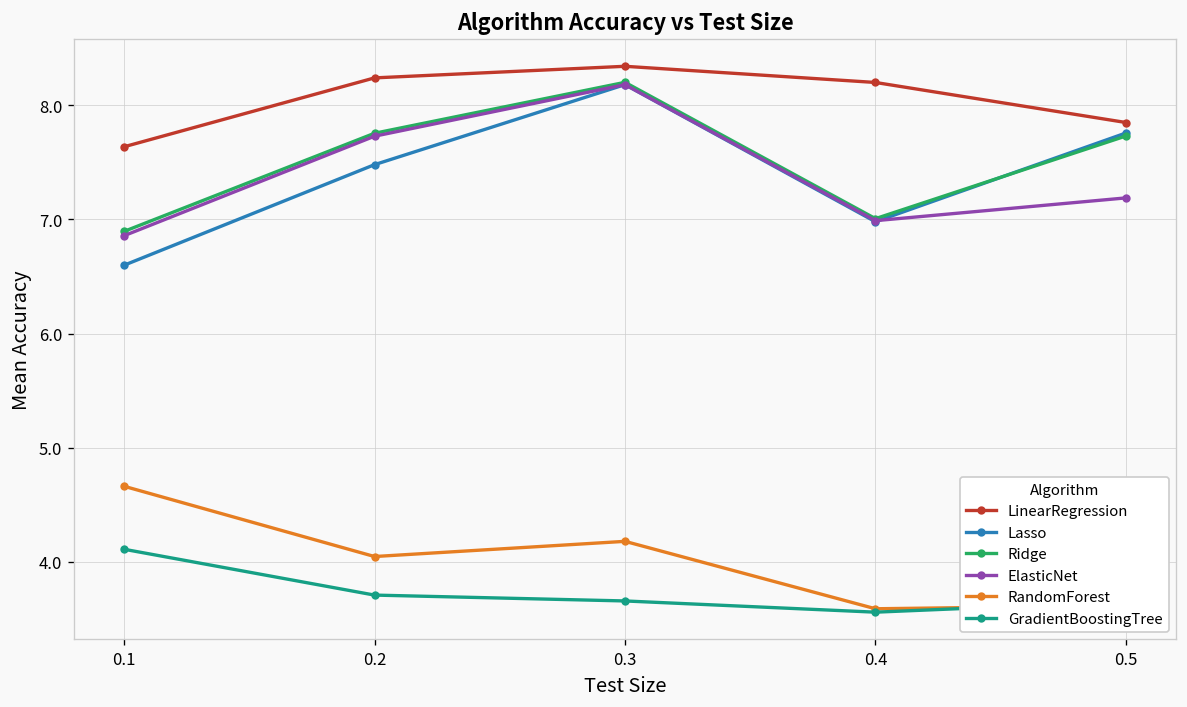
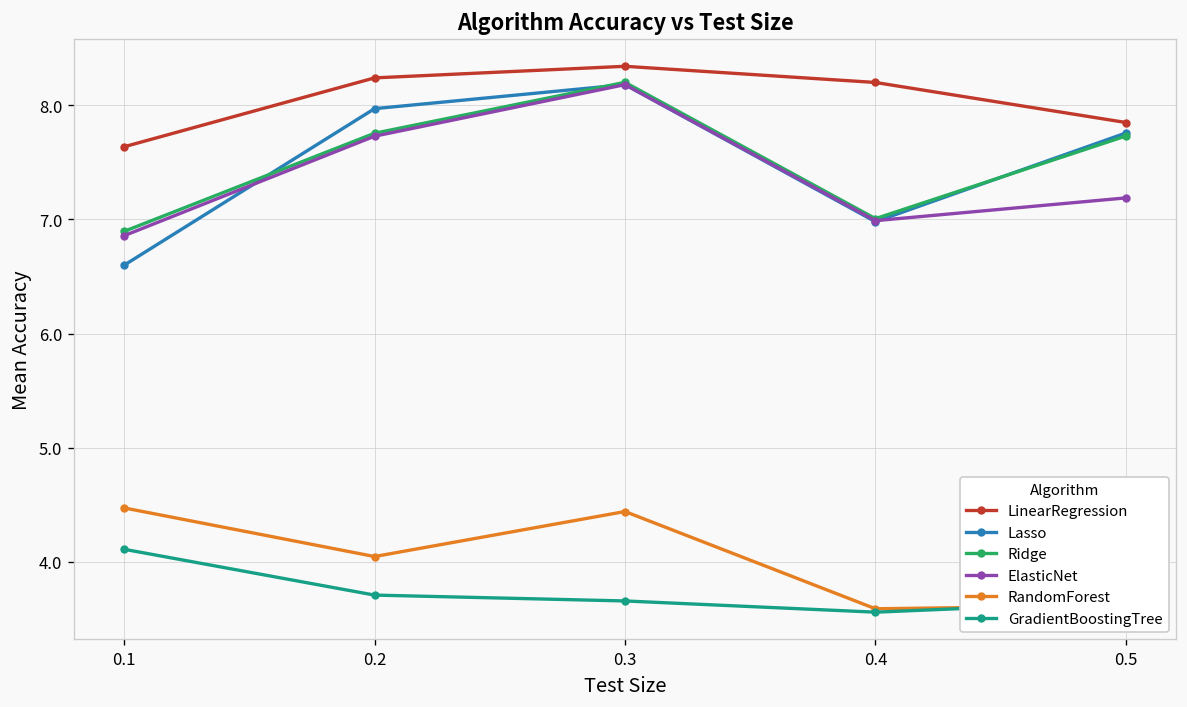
  {
    "LinearRegression": {
      "0.1": 7.6,
      "0.2": 8.2,
      "0.3": 8.3,
      "0.4": 8.2,
      "0.5": 7.8
    },
    "Lasso": {
      "0.1": 6.6,
-     "0.2": 7.5
+     "0.2": 8.0
    },
    "ElasticNet": {
      "0.1": 6.9,
      "0.5": 7.2
    },
    "RandomForest": {
-     "0.1": 4.7,
+     "0.1": 4.5,
      "0.2": 4.0,
-     "0.3": 4.2,
+     "0.3": 4.4,
      "0.4": 3.6
    }
  }
